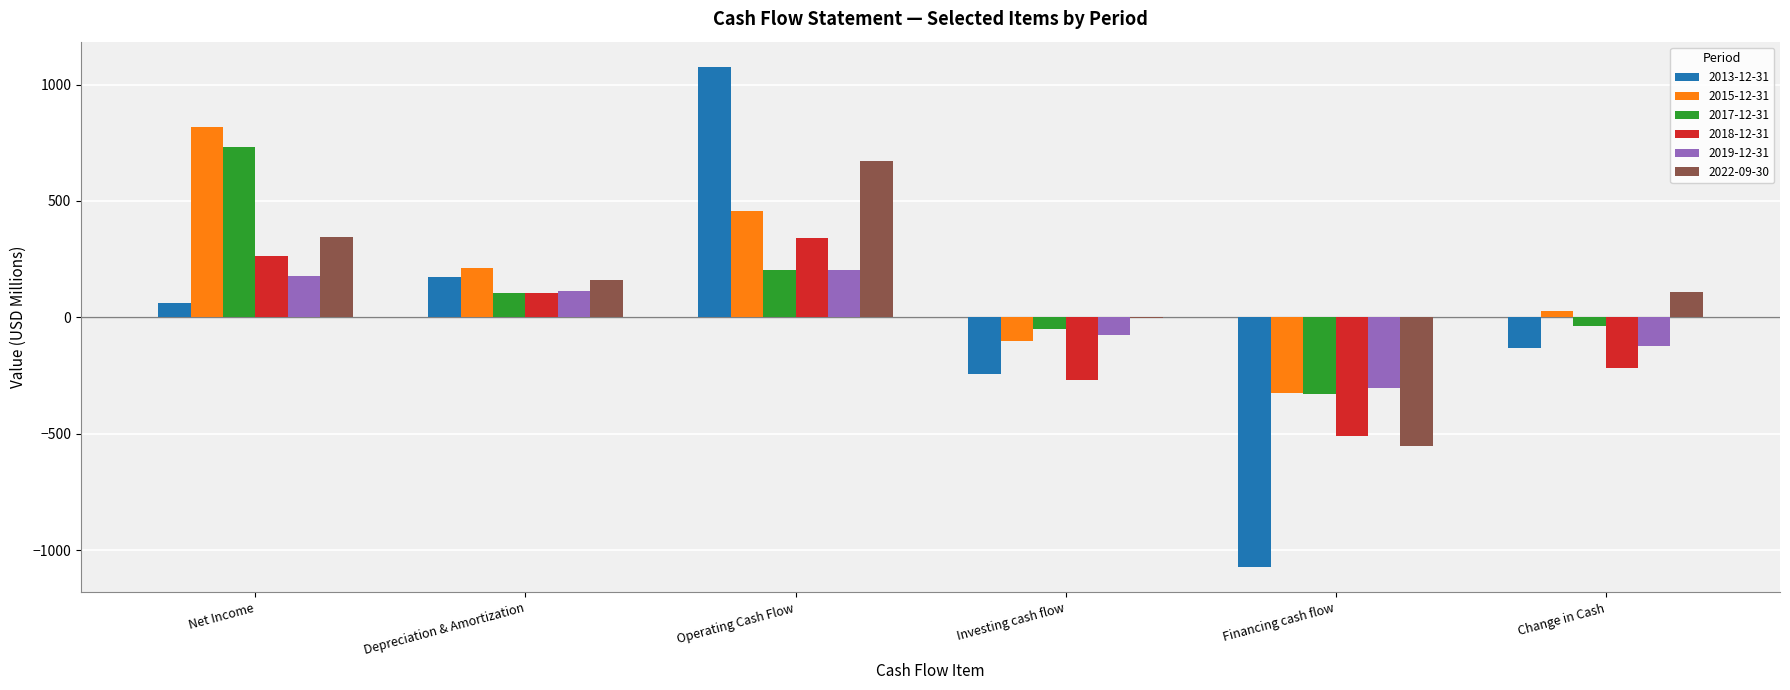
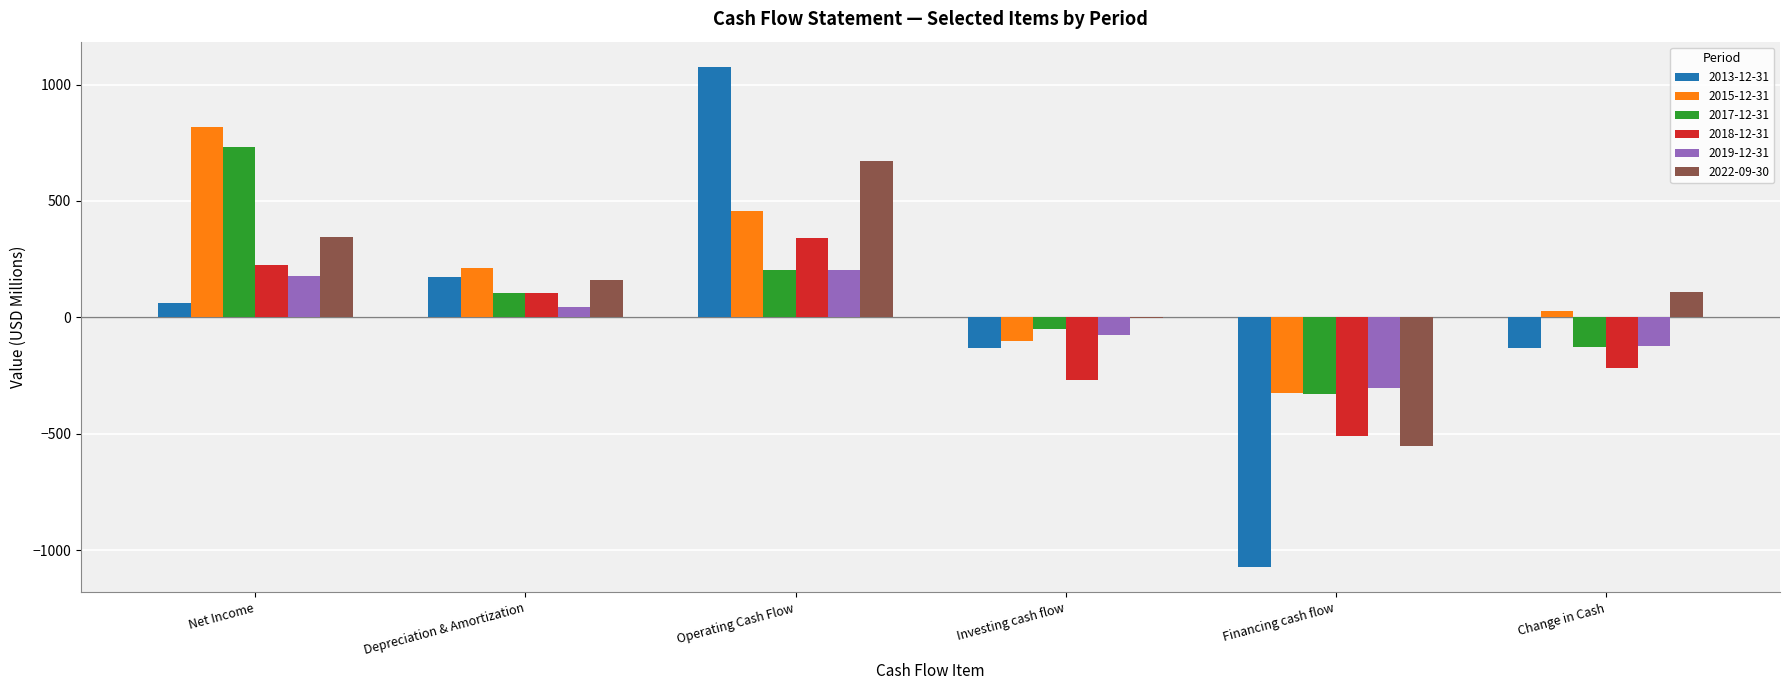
  {
    "2013-12-31": {
      "Net Income": 60,
      "Depreciation & Amortization": 170,
      "Operating Cash Flow": 1080,
-     "Investing cash flow": -240,
+     "Investing cash flow": -130,
      "Financing cash flow": -1070,
      "Change in Cash": -130
    },
    "2015-12-31": {
      "Net Income": 820,
      "Depreciation & Amortization": 210,
      "Operating Cash Flow": 460,
      "Investing cash flow": -100,
      "Financing cash flow": -330,
      "Change in Cash": 30
    },
    "2017-12-31": {
      "Net Income": 730,
      "Depreciation & Amortization": 100,
      "Operating Cash Flow": 200,
      "Investing cash flow": -50,
      "Financing cash flow": -330,
-     "Change in Cash": -40
+     "Change in Cash": -130
    },
    "2018-12-31": {
-     "Net Income": 260,
+     "Net Income": 230,
      "Depreciation & Amortization": 110,
      "Operating Cash Flow": 340,
      "Investing cash flow": -270,
      "Financing cash flow": -510,
      "Change in Cash": -220
    },
    "2019-12-31": {
      "Net Income": 180,
-     "Depreciation & Amortization": 110,
+     "Depreciation & Amortization": 40,
      "Operating Cash Flow": 200,
      "Investing cash flow": -80,
      "Financing cash flow": -310,
      "Change in Cash": -120
    },
    "2022-09-30": {
      "Net Income": 350,
      "Depreciation & Amortization": 160,
      "Operating Cash Flow": 670,
      "Financing cash flow": -550,
      "Change in Cash": 110
    }
  }
